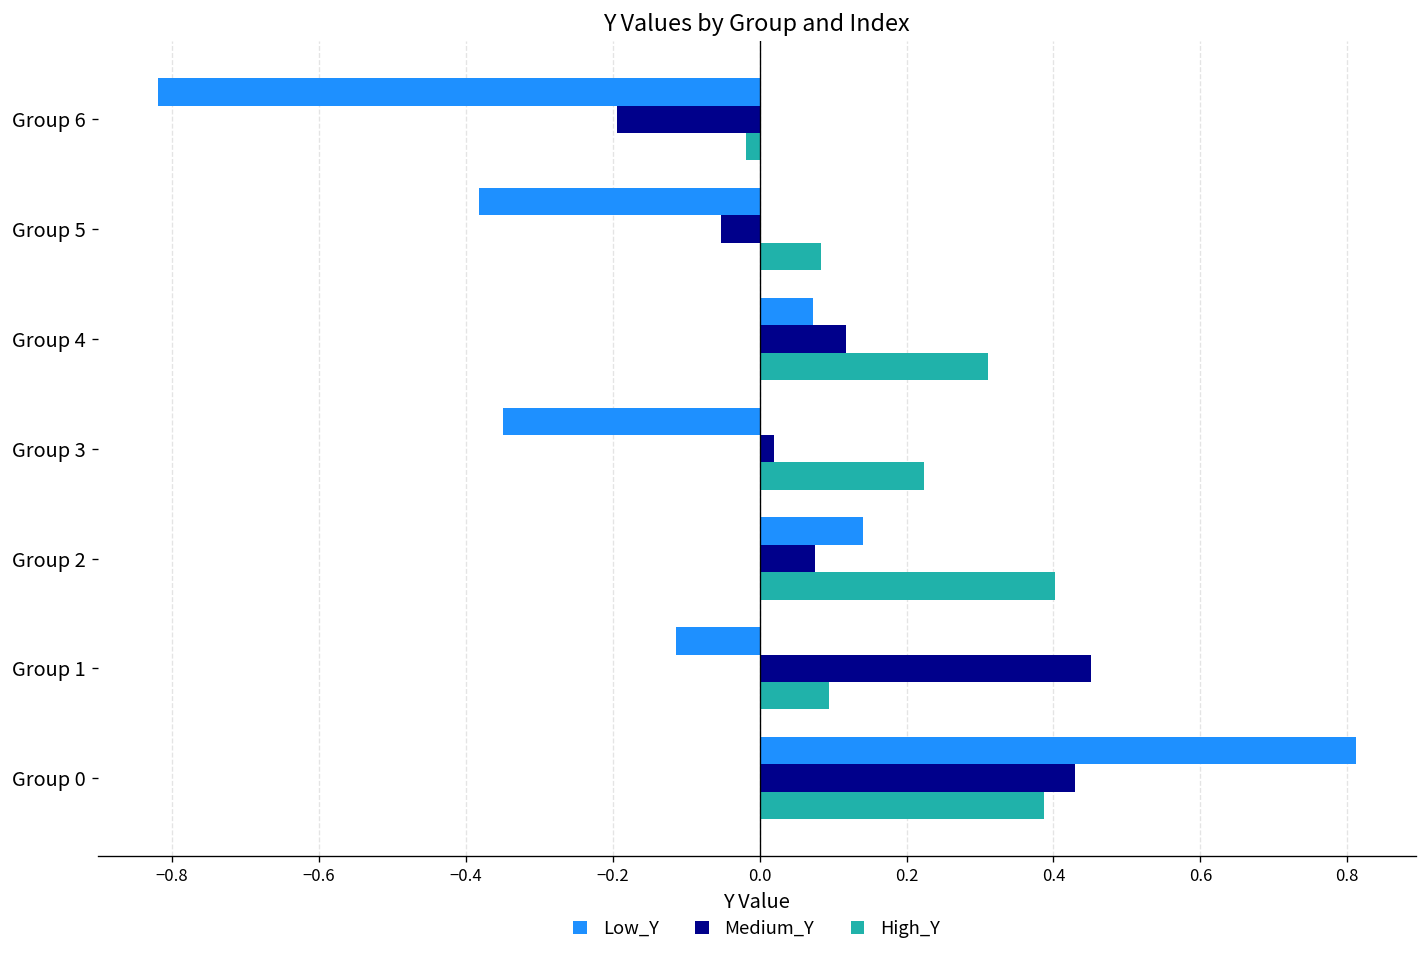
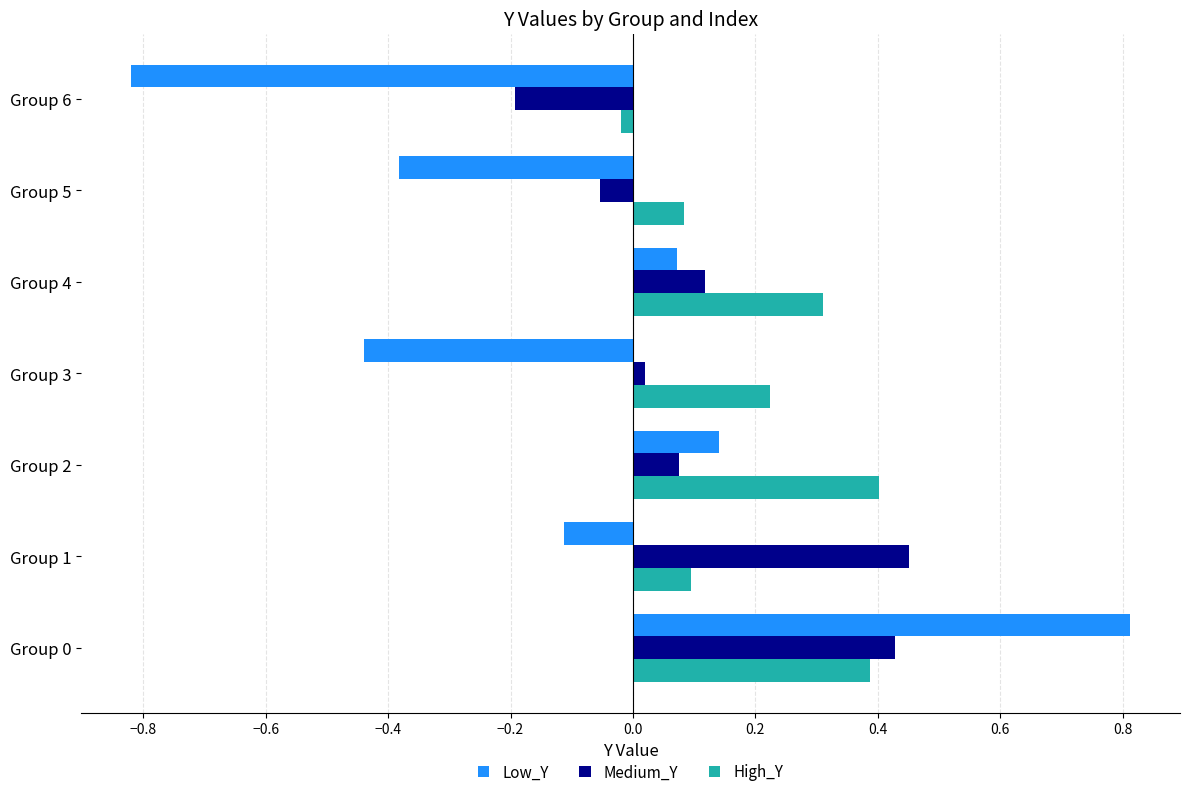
  {
    "Low_Y": {
      "Group 6": -0.82,
      "Group 5": -0.38,
      "Group 4": 0.07,
-     "Group 3": -0.35,
+     "Group 3": -0.44,
      "Group 2": 0.14,
      "Group 1": -0.11,
      "Group 0": 0.81
    },
    "Medium_Y": {
      "Group 6": -0.19,
      "Group 5": -0.05,
      "Group 4": 0.12,
      "Group 3": 0.02,
      "Group 2": 0.08,
      "Group 1": 0.45,
      "Group 0": 0.43
    },
    "High_Y": {
      "Group 6": -0.02,
      "Group 5": 0.08,
      "Group 4": 0.31,
      "Group 3": 0.22,
      "Group 2": 0.40,
      "Group 1": 0.09,
      "Group 0": 0.39
    }
  }
